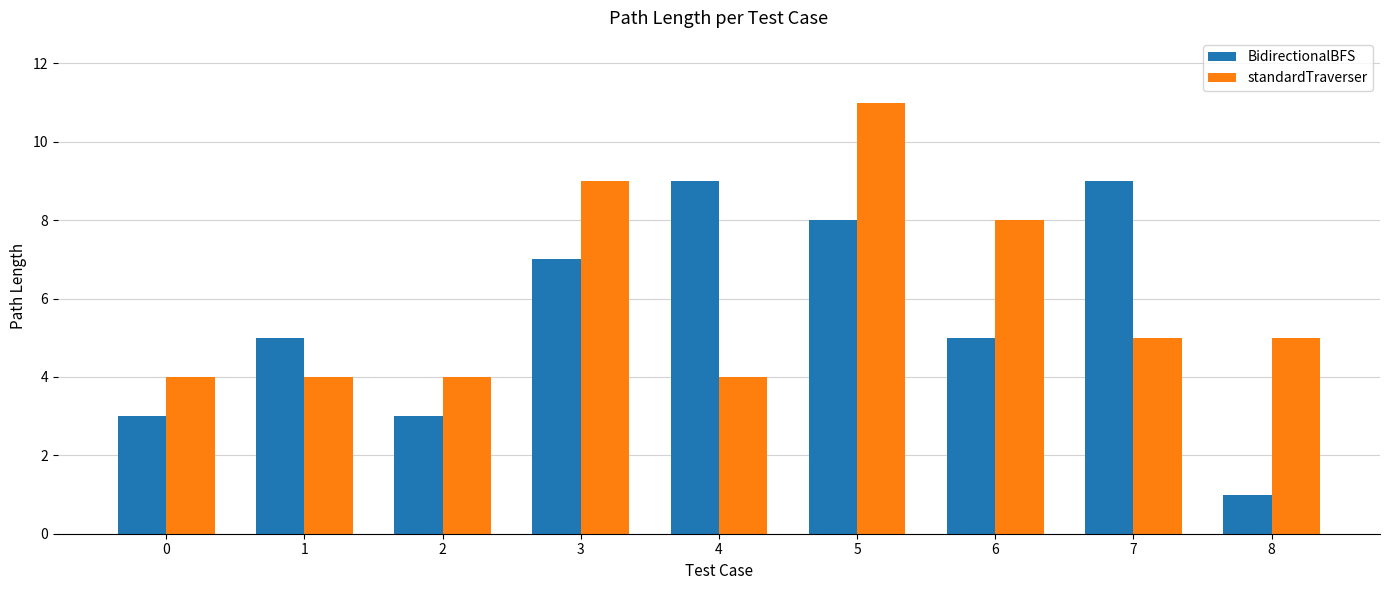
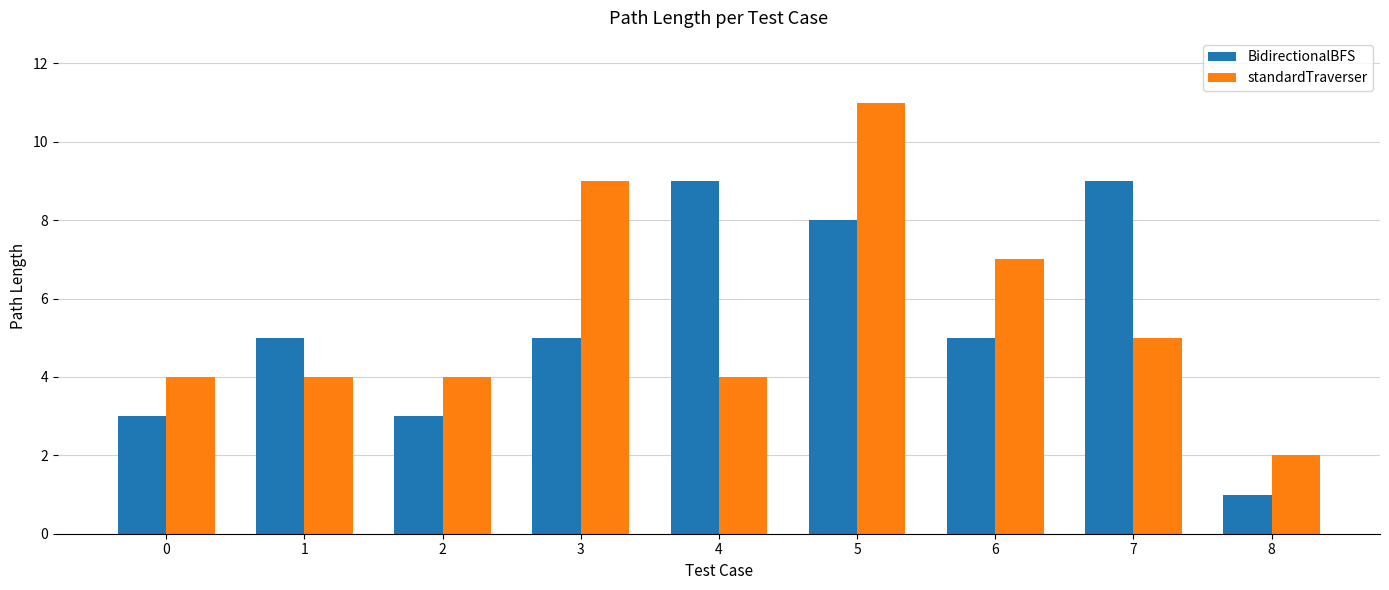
  {
    "BidirectionalBFS": {
      "0": 3,
      "1": 5,
      "2": 3,
-     "3": 7,
+     "3": 5,
      "4": 9,
      "5": 8,
      "6": 5,
      "7": 9,
      "8": 1
    },
    "standardTraverser": {
      "0": 4,
      "1": 4,
      "2": 4,
      "3": 9,
      "4": 4,
      "5": 11,
-     "6": 8,
+     "6": 7,
      "7": 5,
-     "8": 5
+     "8": 2
    }
  }
